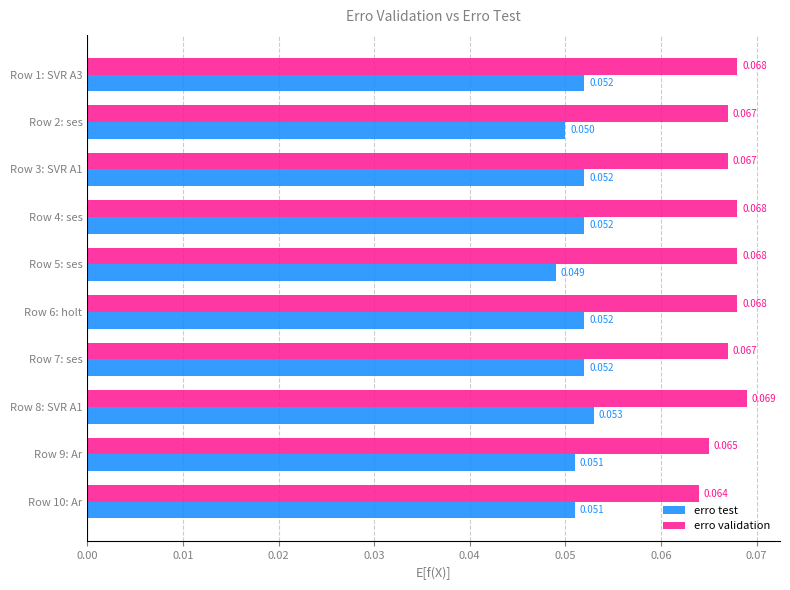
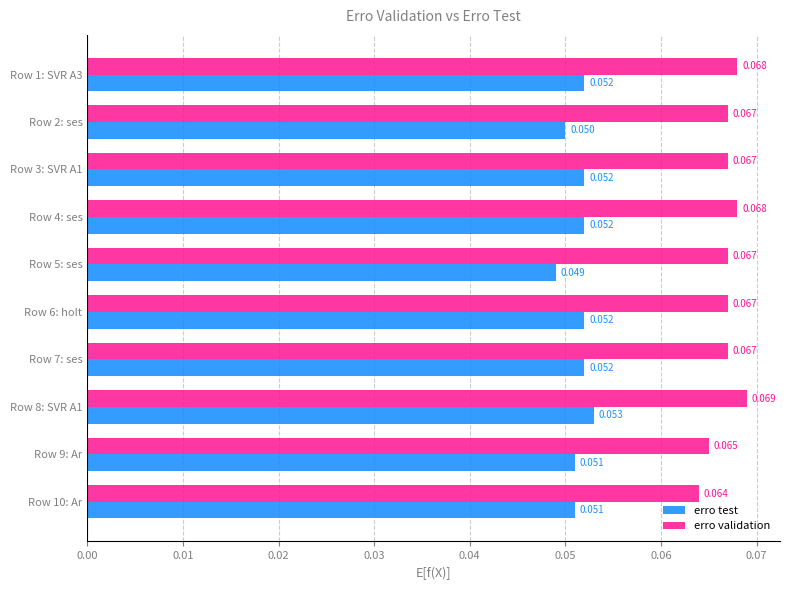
  {
    "erro test": {
      "Row 1: SVR A3": 0.052,
      "Row 2: ses": 0.050,
      "Row 3: SVR A1": 0.052,
      "Row 4: ses": 0.052,
      "Row 5: ses": 0.049,
      "Row 6: holt": 0.052,
      "Row 7: ses": 0.052,
      "Row 8: SVR A1": 0.053,
      "Row 9: Ar": 0.051,
      "Row 10: Ar": 0.051
    },
    "erro validation": {
      "Row 1: SVR A3": 0.068,
      "Row 2: ses": 0.067,
      "Row 3: SVR A1": 0.067,
      "Row 4: ses": 0.068,
-     "Row 5: ses": 0.068,
-     "Row 6: holt": 0.068,
+     "Row 5: ses": 0.067,
+     "Row 6: holt": 0.067,
      "Row 7: ses": 0.067,
      "Row 8: SVR A1": 0.069,
      "Row 9: Ar": 0.065,
      "Row 10: Ar": 0.064
    }
  }
